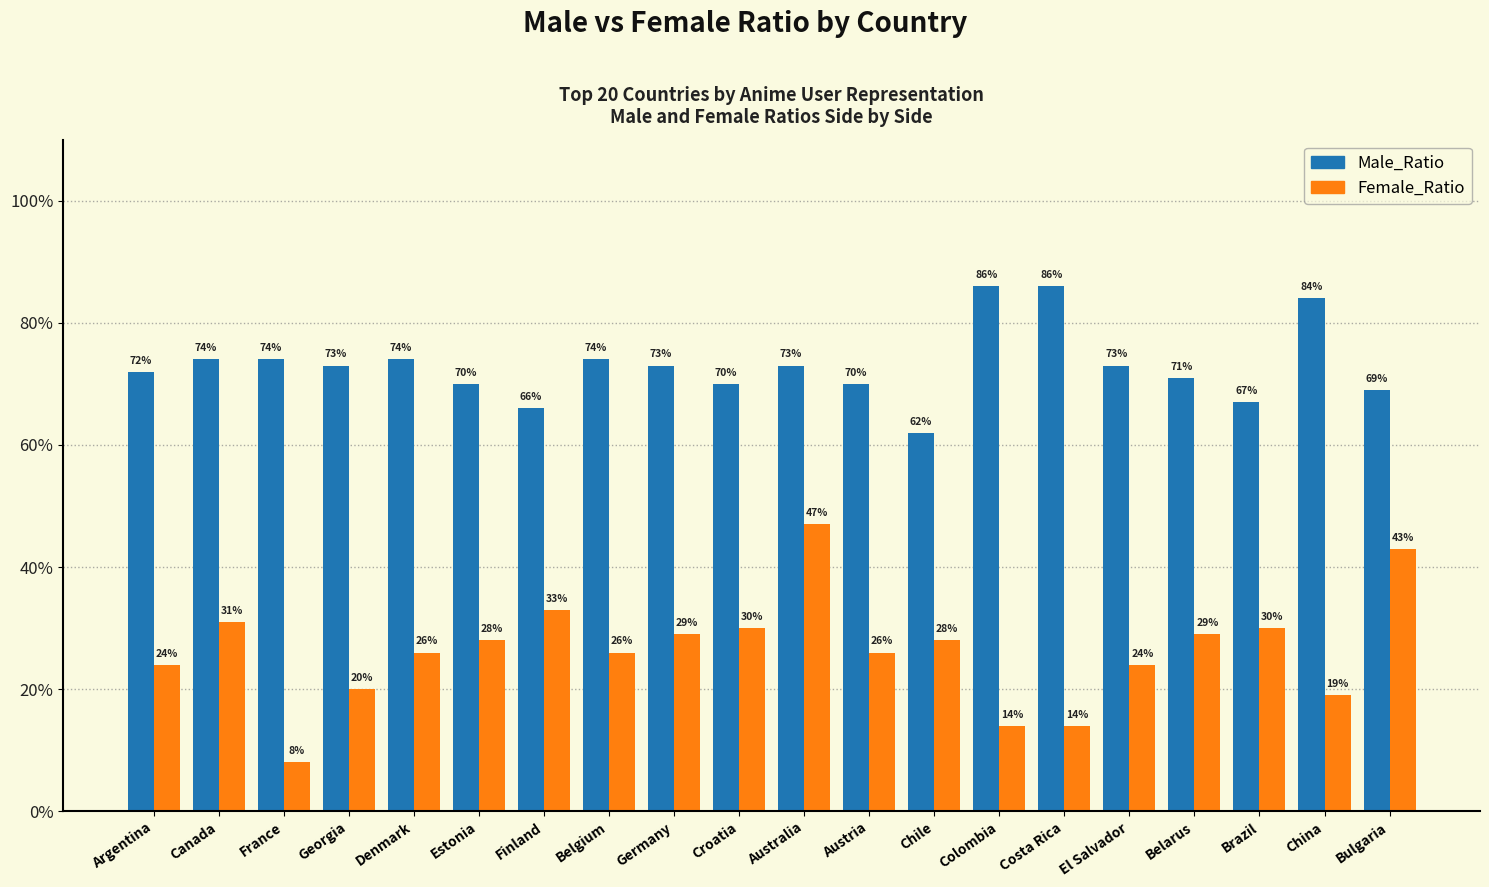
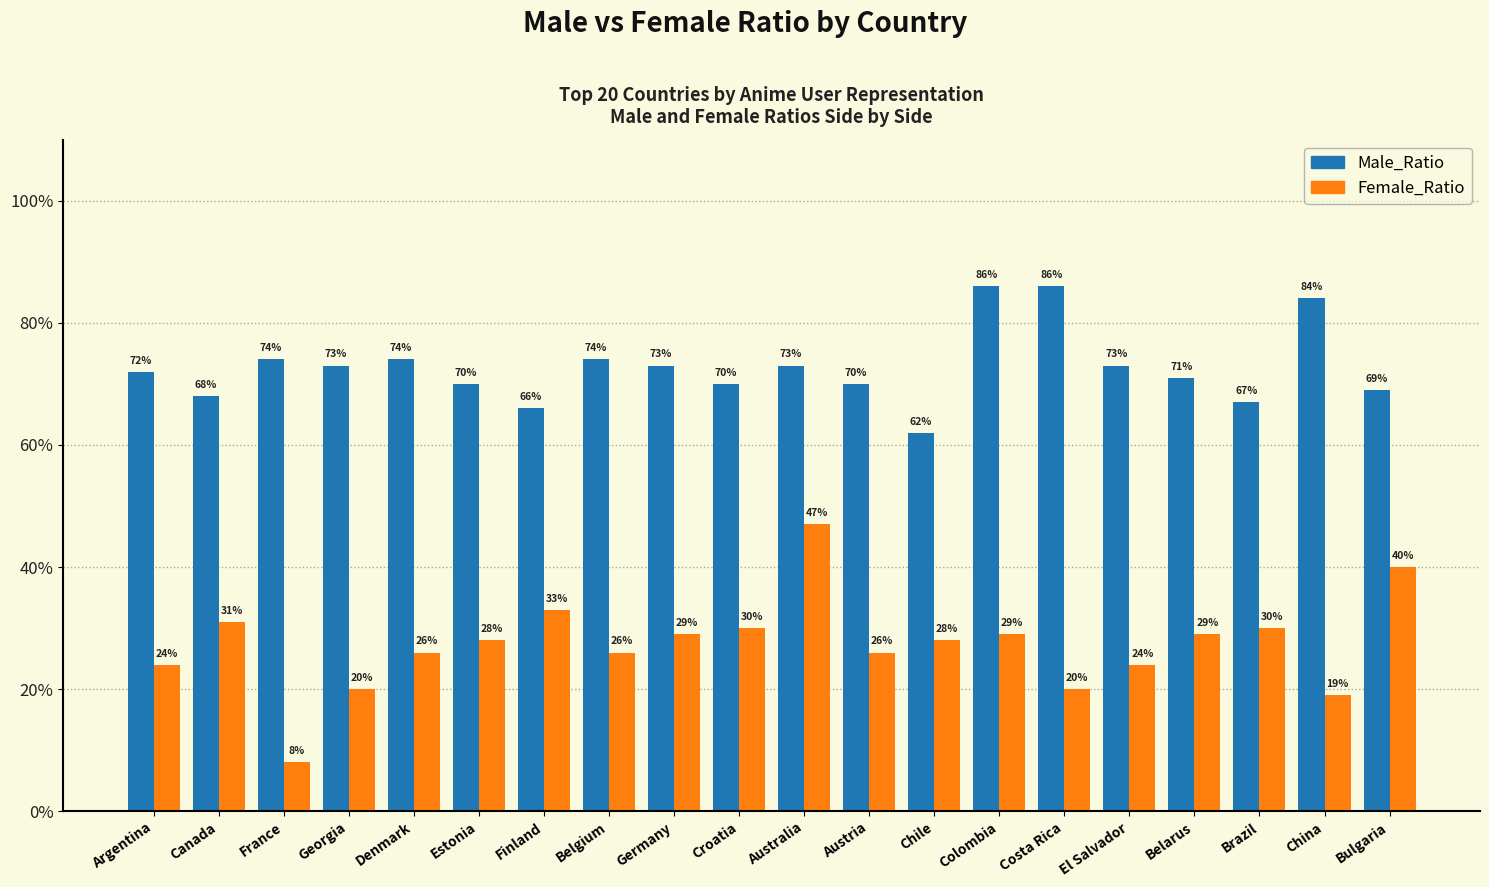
  {
    "Male_Ratio": {
      "Argentina": "72%",
-     "Canada": "74%",
+     "Canada": "68%",
      "France": "74%",
      "Georgia": "73%",
      "Denmark": "74%",
      "Estonia": "70%",
      "Finland": "66%",
      "Belgium": "74%",
      "Germany": "73%",
      "Croatia": "70%",
      "Australia": "73%",
      "Austria": "70%",
      "Chile": "62%",
      "Colombia": "86%",
      "Costa Rica": "86%",
      "El Salvador": "73%",
      "Belarus": "71%",
      "Brazil": "67%",
      "China": "84%",
      "Bulgaria": "69%"
    },
    "Female_Ratio": {
      "Argentina": "24%",
      "Canada": "31%",
      "France": "8%",
      "Georgia": "20%",
      "Denmark": "26%",
      "Estonia": "28%",
      "Finland": "33%",
      "Belgium": "26%",
      "Germany": "29%",
      "Croatia": "30%",
      "Australia": "47%",
      "Austria": "26%",
      "Chile": "28%",
-     "Colombia": "14%",
-     "Costa Rica": "14%",
+     "Colombia": "29%",
+     "Costa Rica": "20%",
      "El Salvador": "24%",
      "Belarus": "29%",
      "Brazil": "30%",
      "China": "19%",
-     "Bulgaria": "43%"
+     "Bulgaria": "40%"
    }
  }
